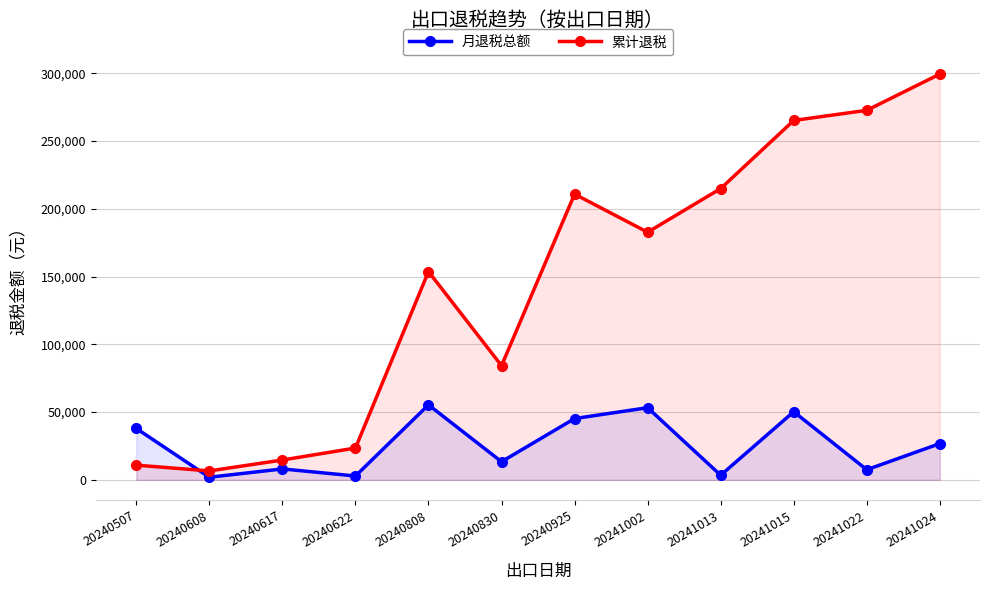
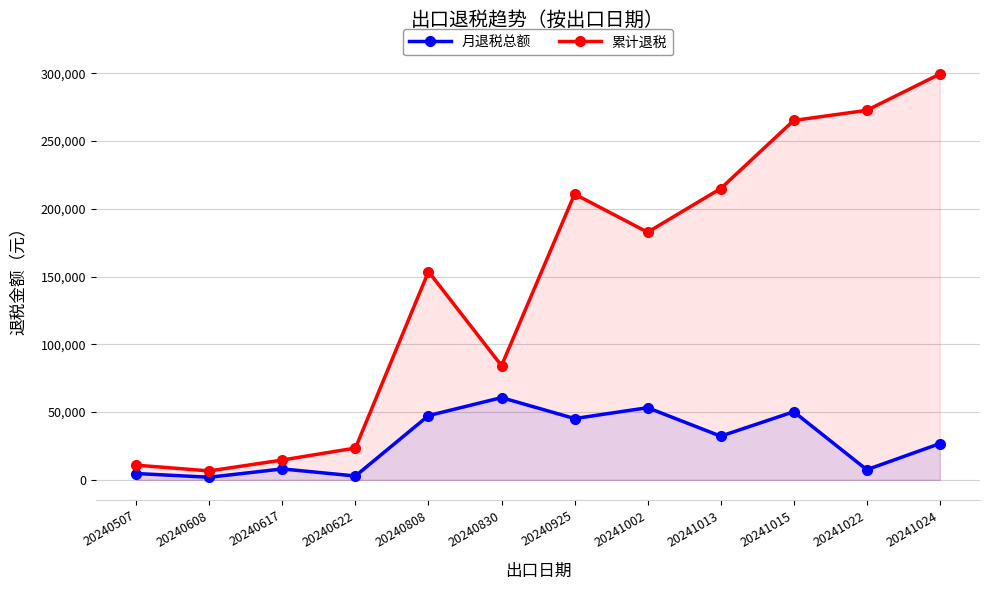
  {
    "月退税总额": {
-     "20240507": "38,000",
+     "20240507": "5,000",
      "20240608": "2,000",
      "20240617": "8,000",
      "20240622": "3,000",
-     "20240808": "55,000",
-     "20240830": "13,000",
+     "20240808": "47,000",
+     "20240830": "61,000",
      "20240925": "45,000",
      "20241002": "53,000",
-     "20241013": "3,000",
+     "20241013": "32,000",
      "20241015": "50,000",
      "20241022": "7,000",
      "20241024": "27,000"
    },
    "累计退税": {
      "20240507": "11,000",
      "20240608": "7,000",
      "20240617": "15,000",
      "20240622": "23,000",
      "20240808": "154,000",
      "20240830": "84,000",
      "20240925": "211,000",
      "20241002": "183,000",
      "20241013": "215,000",
      "20241015": "265,000",
      "20241022": "273,000",
      "20241024": "299,000"
    }
  }
